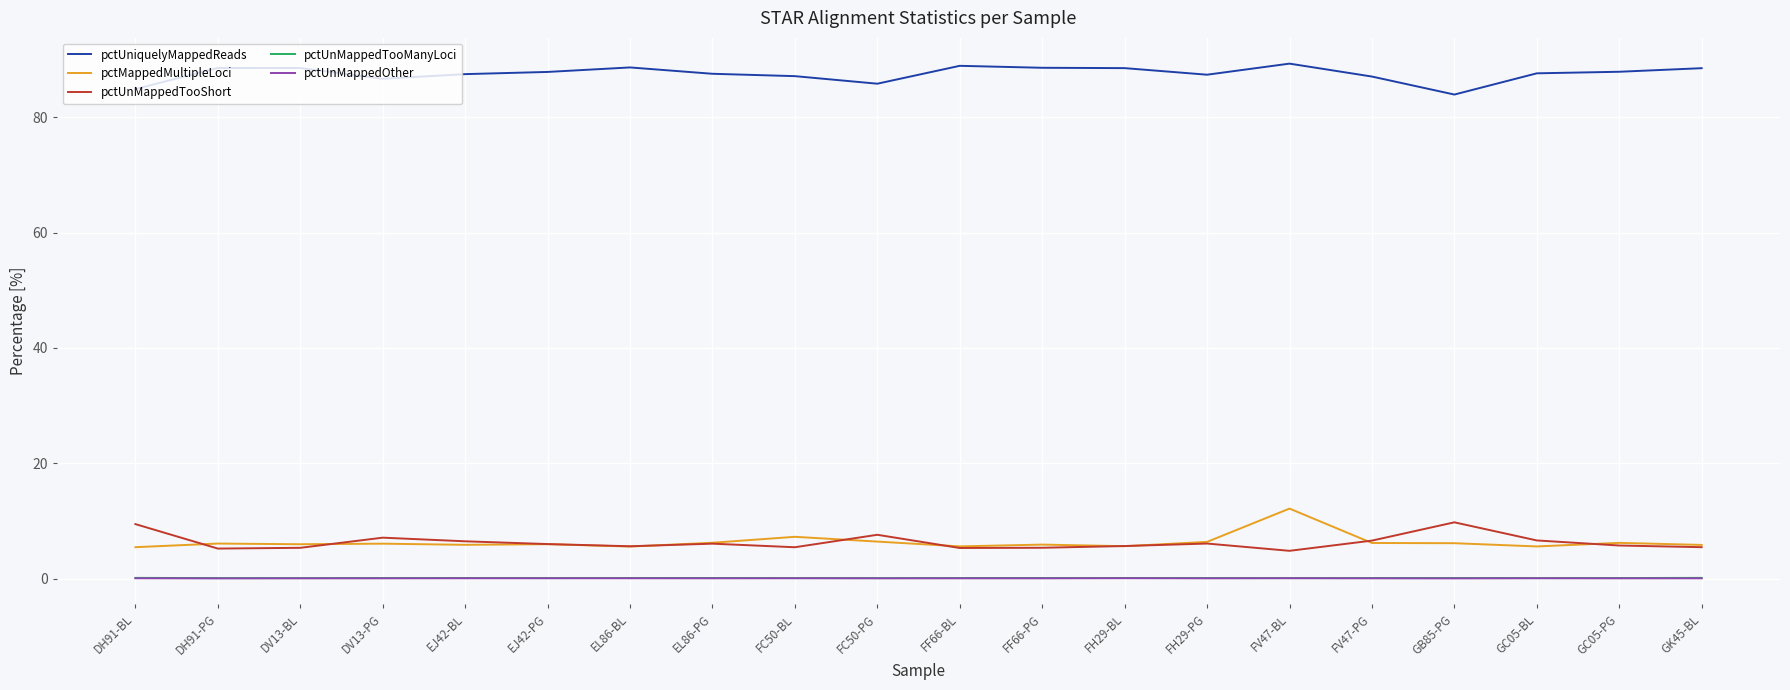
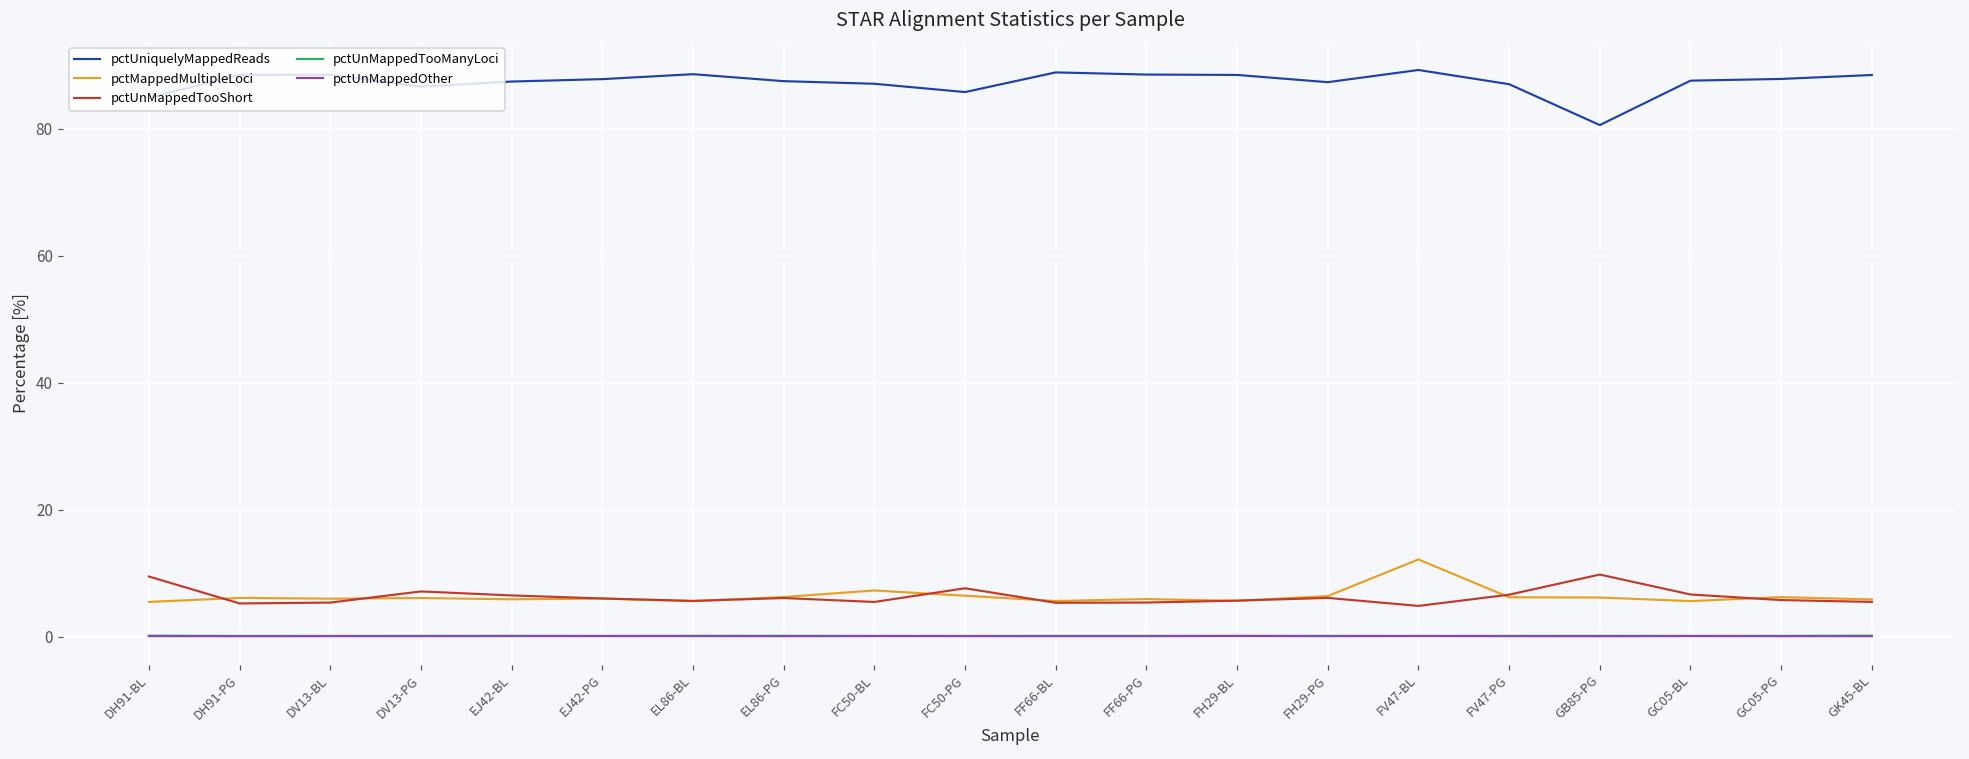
  {
    "pctUniquelyMappedReads": {
      "EJ42-BL": 87,
      "EJ42-PG": 88,
      "EL86-BL": 89,
      "EL86-PG": 88,
      "FC50-BL": 87,
      "FC50-PG": 86,
      "FF66-BL": 89,
      "FF66-PG": 89,
      "FH29-BL": 89,
      "FH29-PG": 87,
      "FV47-BL": 89,
      "FV47-PG": 87,
-     "GB85-PG": 84,
+     "GB85-PG": 81,
      "GC05-BL": 88,
      "GC05-PG": 88,
      "GK45-BL": 88
    },
    "pctMappedMultipleLoci": {
      "DH91-BL": 5,
      "DH91-PG": 6,
      "DV13-BL": 6,
      "DV13-PG": 6,
      "EJ42-BL": 6,
      "FC50-BL": 7,
      "FC50-PG": 6,
      "FF66-PG": 6,
      "FV47-BL": 12,
      "GB85-PG": 6,
      "GC05-BL": 6,
      "GC05-PG": 6
    },
    "pctUnMappedTooShort": {
      "DH91-BL": 9,
      "DH91-PG": 5,
      "DV13-BL": 5,
      "DV13-PG": 7,
      "EJ42-BL": 6,
      "FC50-BL": 5,
      "FC50-PG": 8,
      "FF66-PG": 5,
      "FV47-BL": 5,
      "GB85-PG": 10,
      "GC05-BL": 7,
      "GC05-PG": 6
    },
    "pctUnMappedOther": {
      "DH91-BL": 0,
      "DH91-PG": 0,
      "DV13-BL": 0,
      "DV13-PG": 0,
      "EJ42-BL": 0,
      "EJ42-PG": 0,
      "EL86-BL": 0,
      "EL86-PG": 0,
      "FC50-BL": 0,
      "FC50-PG": 0,
      "FF66-BL": 0,
      "FF66-PG": 0,
      "FH29-BL": 0,
      "FH29-PG": 0,
      "FV47-BL": 0,
      "FV47-PG": 0,
      "GB85-PG": 0,
      "GC05-BL": 0,
      "GC05-PG": 0,
      "GK45-BL": 0
    }
  }
